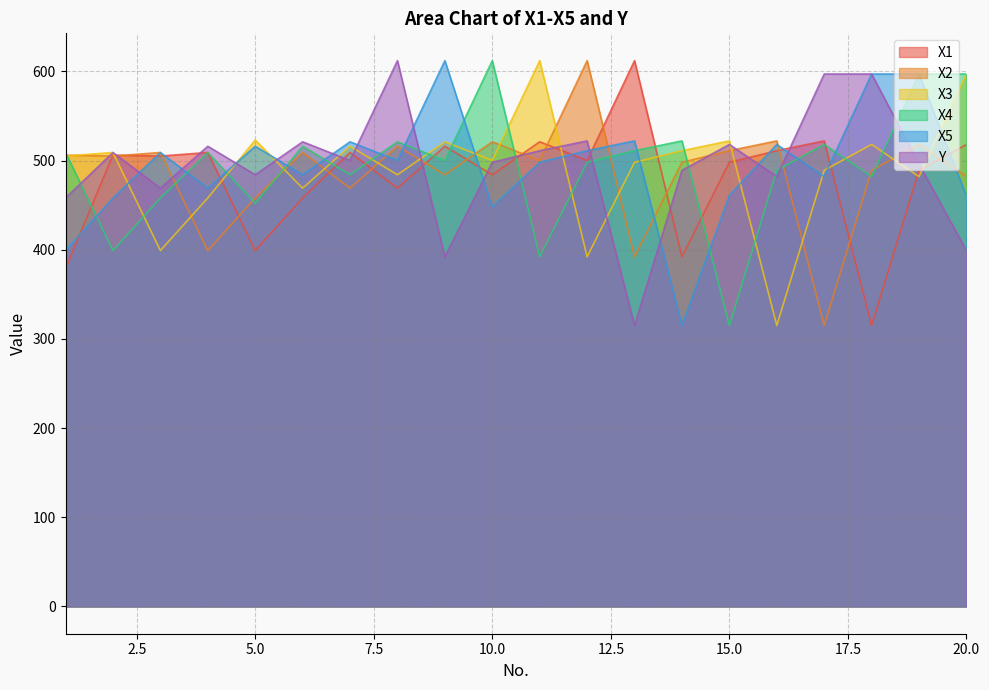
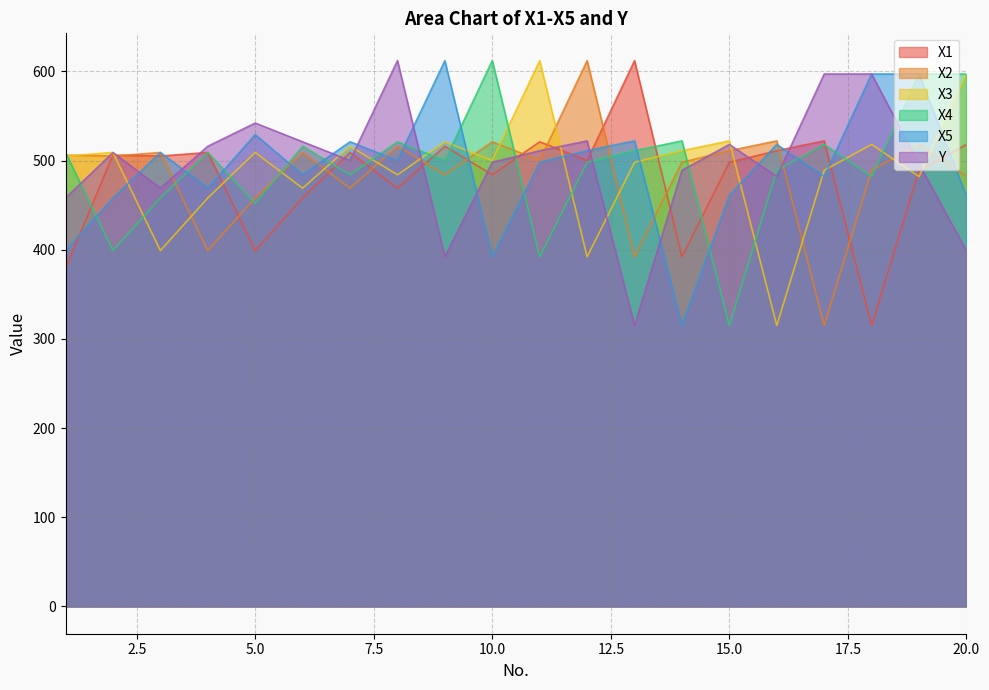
  {
    "X3": {
-     "5.0": 520,
+     "5.0": 510,
      "15.0": 520
    },
    "X4": {
      "5.0": 450,
      "10.0": 610,
      "15.0": 320
    },
    "X5": {
-     "5.0": 520,
-     "10.0": 450,
+     "5.0": 530,
+     "10.0": 390,
      "15.0": 460,
      "20.0": 460
    },
    "Y": {
-     "5.0": 480,
+     "5.0": 540,
      "15.0": 520,
      "20.0": 400
    }
  }
